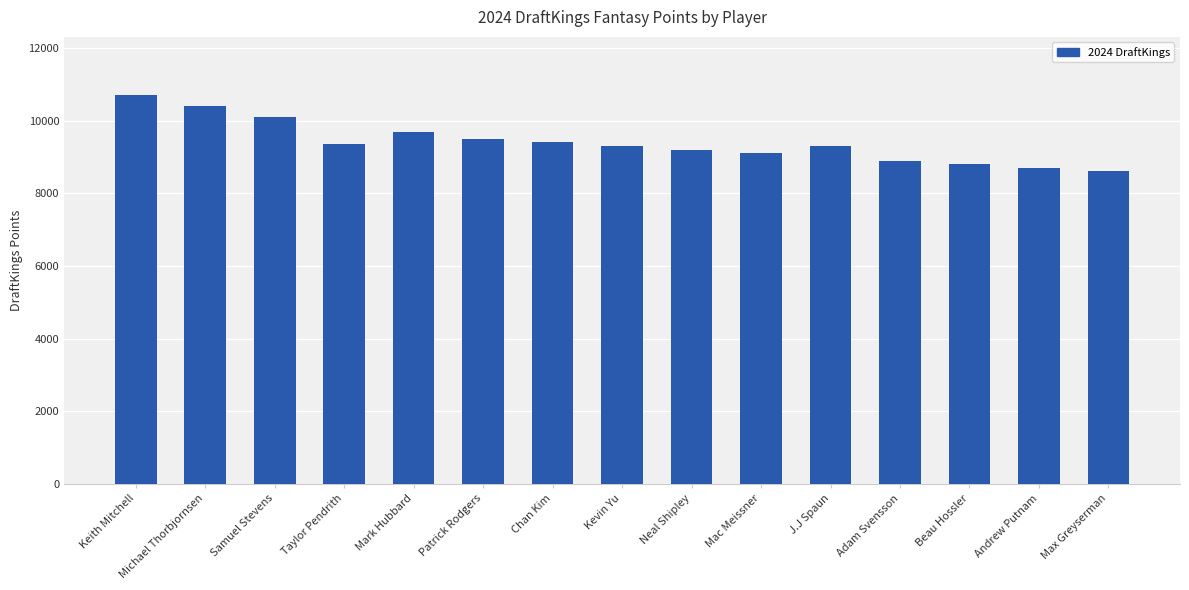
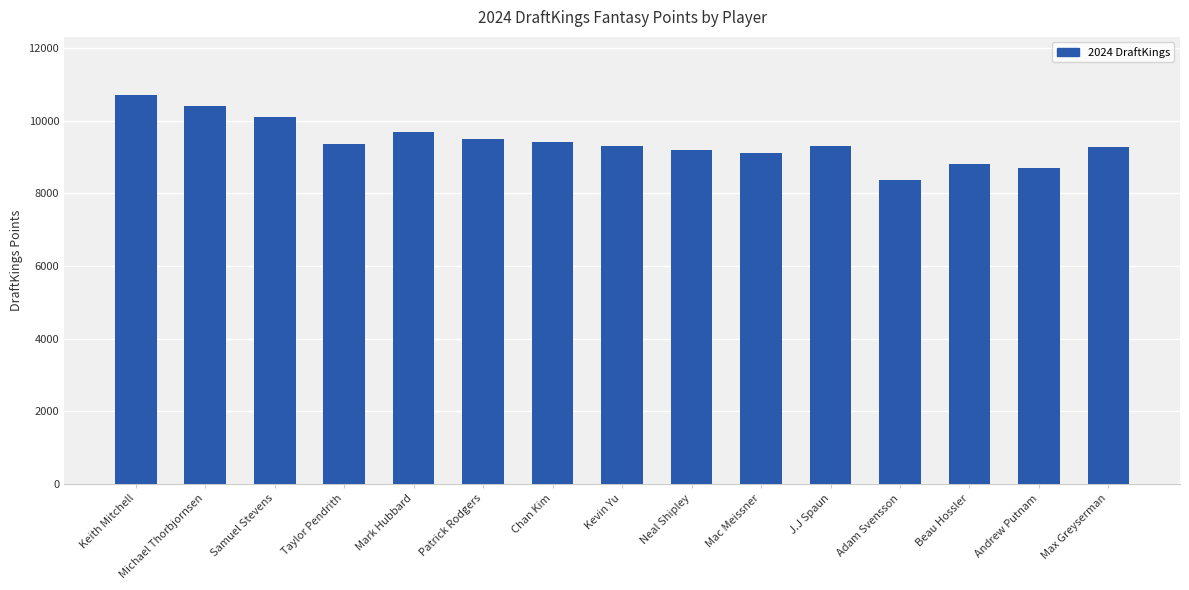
  {
    "Keith Mitchell": 10700,
    "Michael Thorbjornsen": 10400,
    "Samuel Stevens": 10100,
    "Taylor Pendrith": 9400,
    "Mark Hubbard": 9700,
    "Patrick Rodgers": 9500,
    "Chan Kim": 9400,
    "Kevin Yu": 9300,
    "Neal Shipley": 9200,
    "Mac Meissner": 9100,
    "J.J Spaun": 9300,
-   "Adam Svensson": 8900,
+   "Adam Svensson": 8400,
    "Beau Hossler": 8800,
    "Andrew Putnam": 8700,
-   "Max Greyserman": 8600
+   "Max Greyserman": 9300
  }
